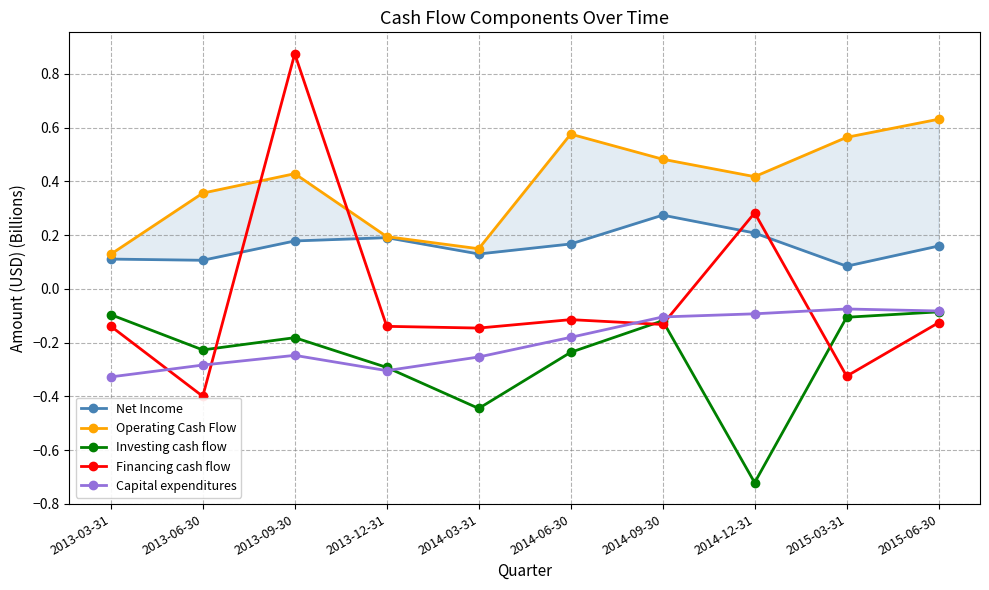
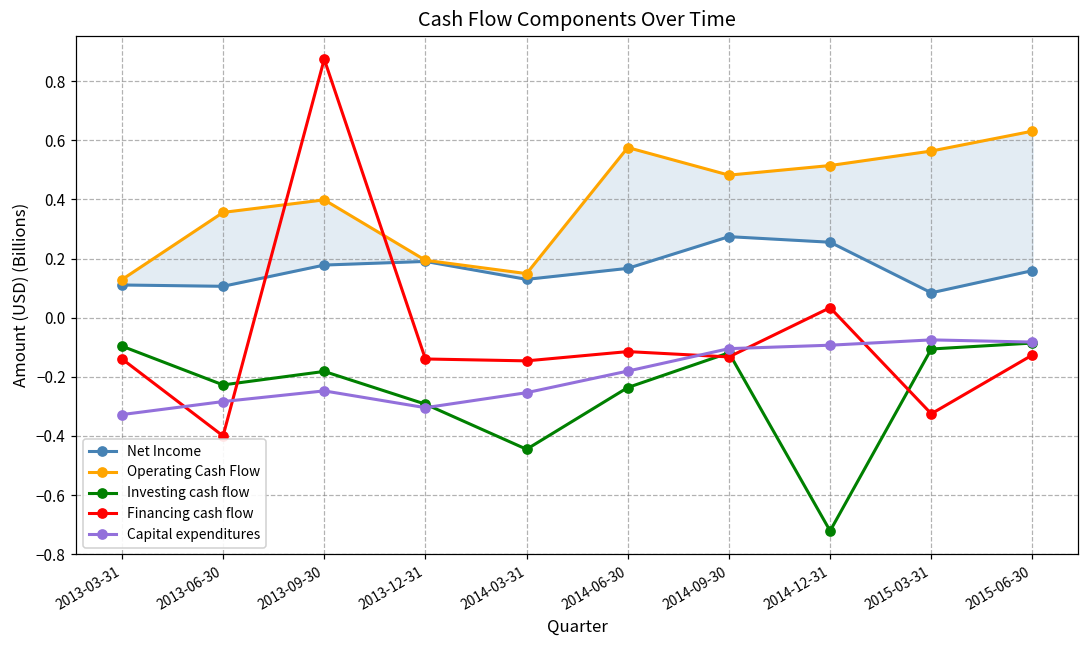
  {
    "Net Income": {
      "2013-03-31": 0.11,
      "2013-06-30": 0.11,
      "2013-09-30": 0.18,
      "2014-03-31": 0.13,
      "2014-06-30": 0.17,
      "2014-09-30": 0.27,
-     "2014-12-31": 0.21,
+     "2014-12-31": 0.26,
      "2015-03-31": 0.08,
      "2015-06-30": 0.16
    },
    "Operating Cash Flow": {
      "2013-03-31": 0.13,
      "2013-06-30": 0.36,
-     "2013-09-30": 0.43,
+     "2013-09-30": 0.40,
      "2014-03-31": 0.15,
      "2014-06-30": 0.58,
      "2014-09-30": 0.48,
-     "2014-12-31": 0.42,
+     "2014-12-31": 0.51,
      "2015-03-31": 0.56,
      "2015-06-30": 0.63
    },
    "Investing cash flow": {
      "2013-03-31": -0.10,
      "2013-06-30": -0.23,
      "2013-09-30": -0.18,
      "2013-12-31": -0.29,
      "2014-03-31": -0.44,
      "2014-06-30": -0.24,
      "2014-09-30": -0.12,
      "2014-12-31": -0.72,
      "2015-03-31": -0.11
    },
    "Financing cash flow": {
      "2013-03-31": -0.14,
      "2013-06-30": -0.40,
      "2013-09-30": 0.87,
      "2013-12-31": -0.14,
      "2014-03-31": -0.15,
      "2014-06-30": -0.11,
      "2014-09-30": -0.13,
-     "2014-12-31": 0.28,
+     "2014-12-31": 0.03,
      "2015-03-31": -0.32,
      "2015-06-30": -0.13
    },
    "Capital expenditures": {
      "2013-03-31": -0.33,
      "2013-06-30": -0.28,
      "2013-09-30": -0.25,
      "2013-12-31": -0.30,
      "2014-03-31": -0.25,
      "2014-06-30": -0.18,
      "2014-09-30": -0.10,
      "2014-12-31": -0.09,
      "2015-03-31": -0.07
    }
  }
